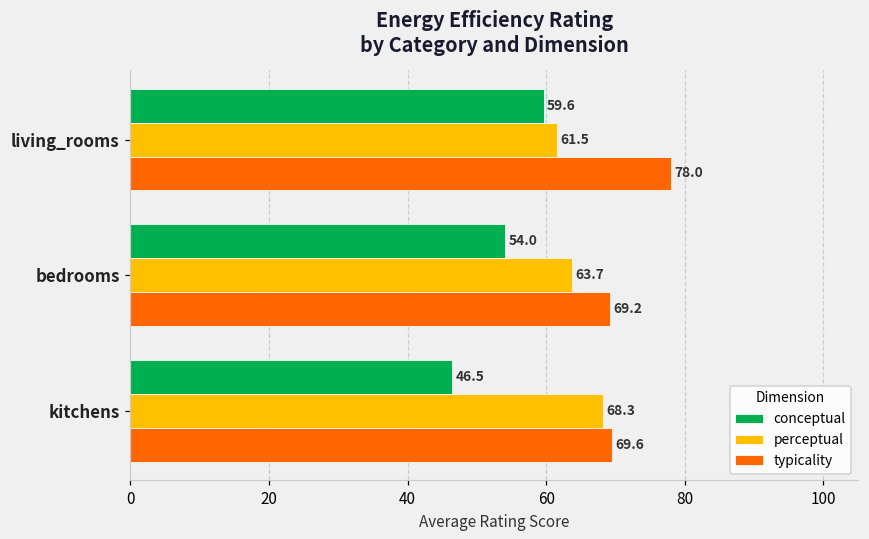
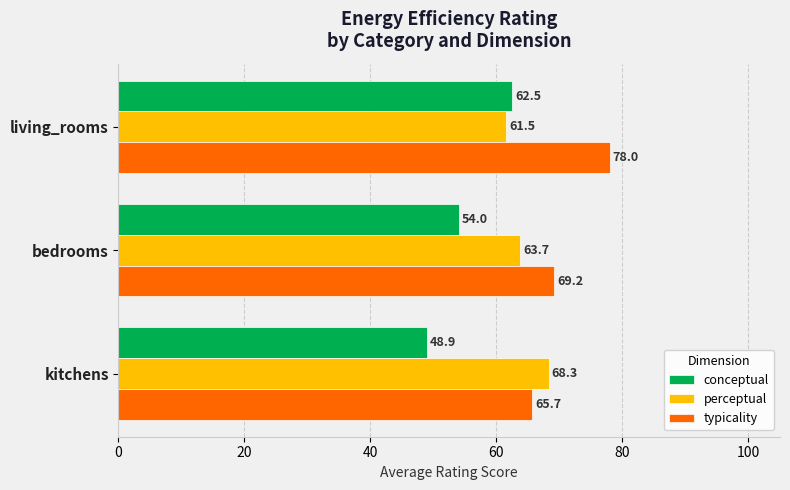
  {
    "conceptual": {
-     "living_rooms": 59.6,
+     "living_rooms": 62.5,
      "bedrooms": 54.0,
-     "kitchens": 46.5
+     "kitchens": 48.9
    },
    "perceptual": {
      "living_rooms": 61.5,
      "bedrooms": 63.7,
      "kitchens": 68.3
    },
    "typicality": {
      "living_rooms": 78.0,
      "bedrooms": 69.2,
-     "kitchens": 69.6
+     "kitchens": 65.7
    }
  }
